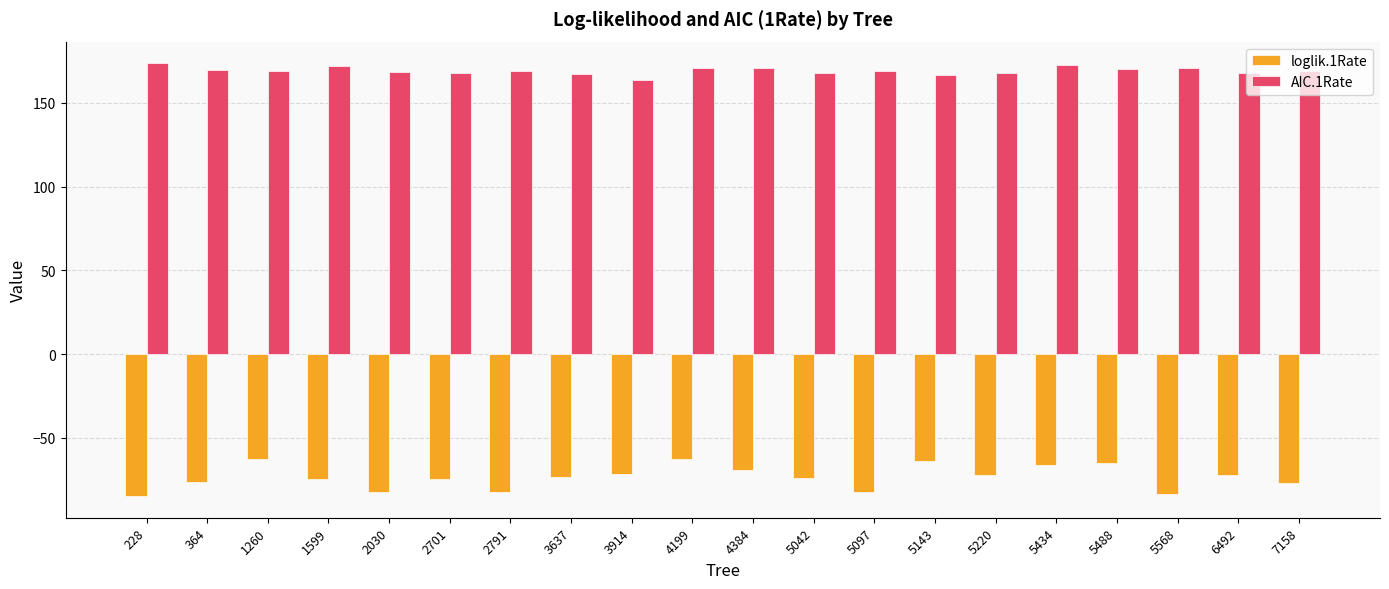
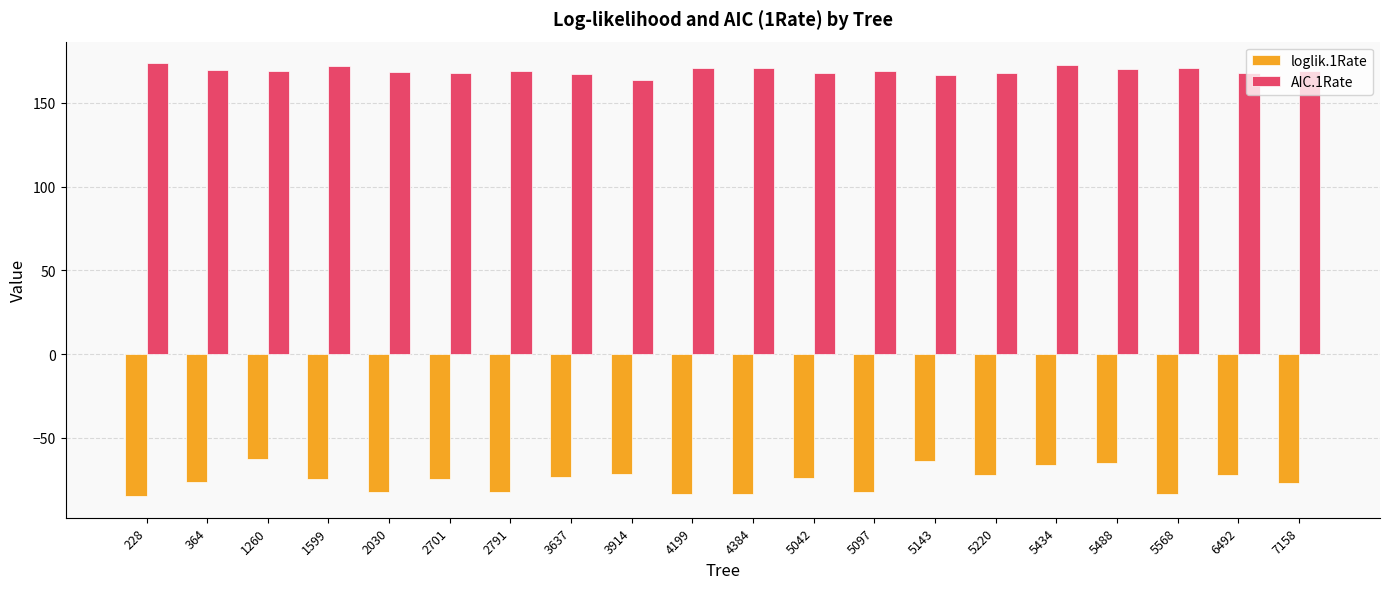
  {
    "loglik.1Rate": {
      "228": -85,
      "364": -76,
      "1260": -63,
      "1599": -75,
      "2030": -82,
      "2701": -75,
      "2791": -82,
      "3637": -74,
      "3914": -72,
-     "4199": -63,
-     "4384": -69,
+     "4199": -83,
+     "4384": -84,
      "5042": -74,
      "5097": -82,
      "5143": -64,
      "5220": -72,
      "5434": -66,
      "5488": -65,
      "5568": -83,
      "6492": -72,
      "7158": -77
    },
    "AIC.1Rate": {
      "228": 174,
      "364": 170,
      "1260": 169,
      "1599": 172,
      "2030": 168,
      "2701": 168,
      "2791": 169,
      "3637": 167,
      "3914": 164,
      "4199": 171,
      "4384": 171,
      "5042": 168,
      "5097": 169,
      "5143": 167,
      "5220": 168,
      "5434": 173,
      "5488": 170,
      "5568": 171
    }
  }
